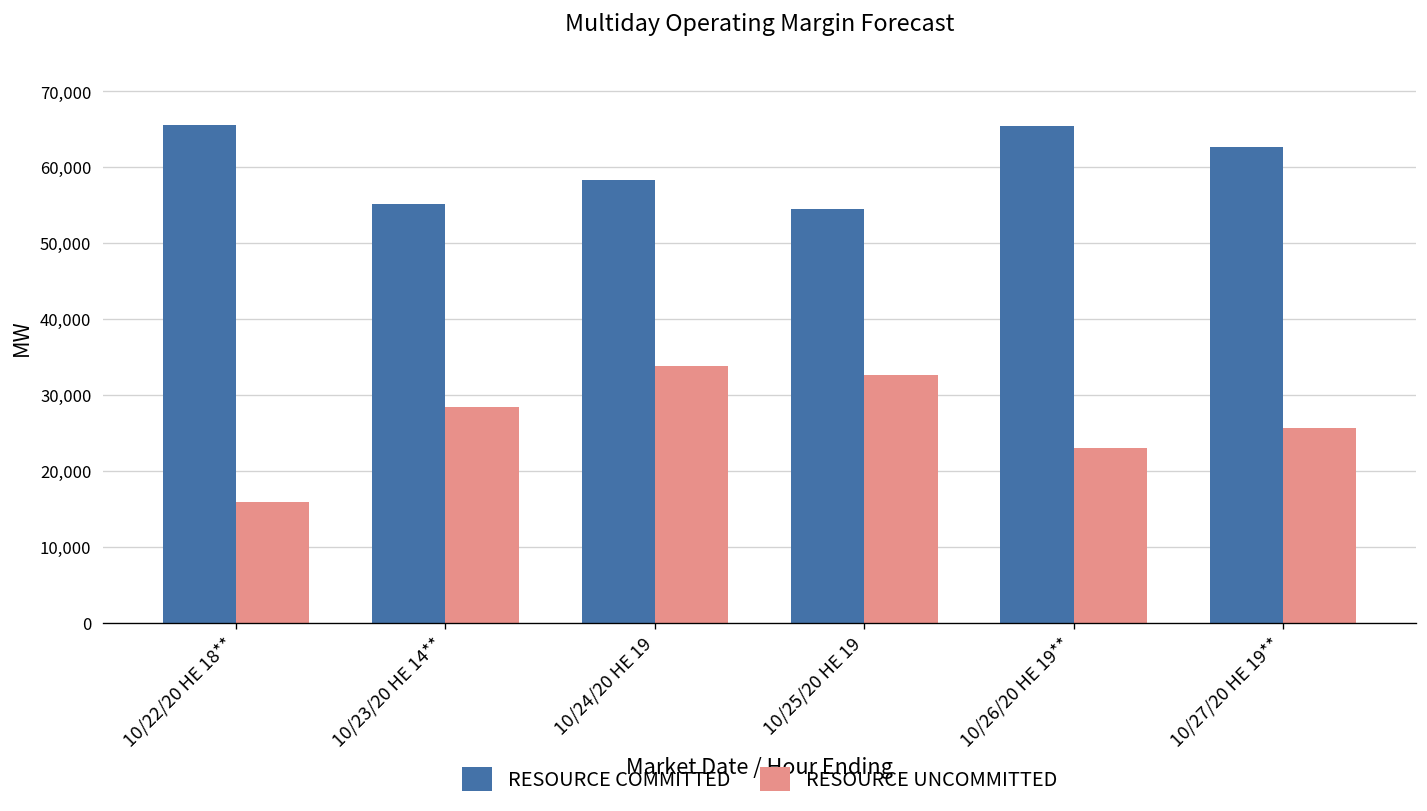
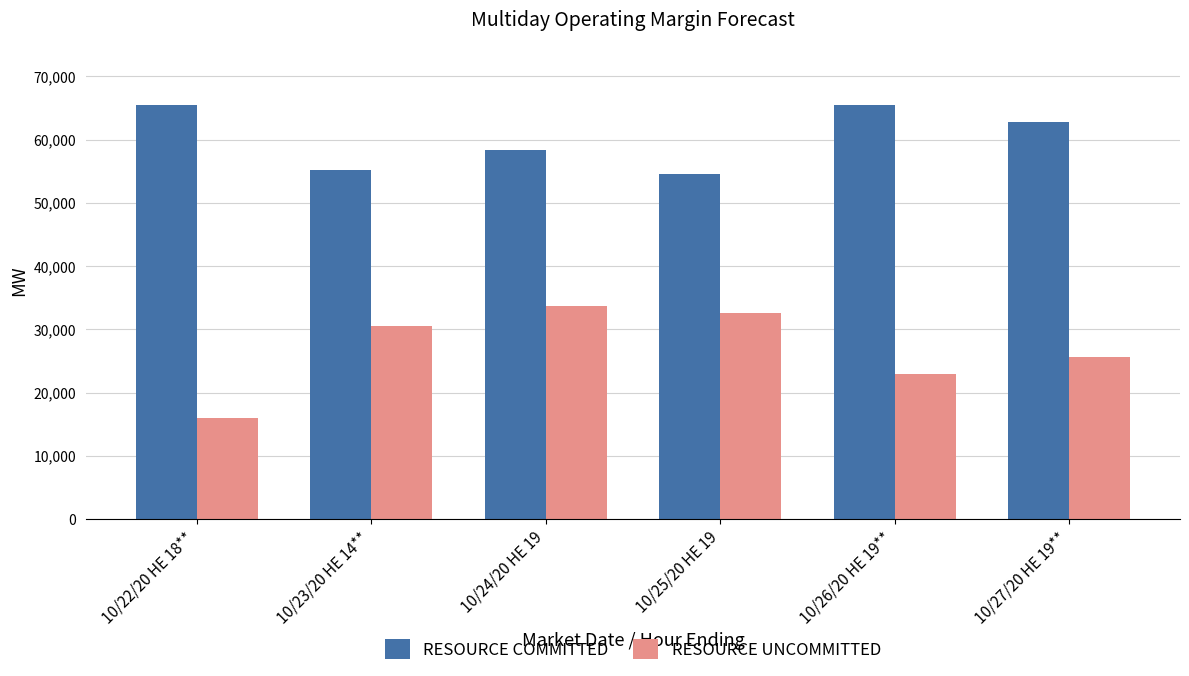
  {
    "RESOURCE COMMITTED": {
      "10/22/20 HE 18**": "66,000",
      "10/23/20 HE 14**": "55,000",
      "10/24/20 HE 19": "58,000",
      "10/25/20 HE 19": "55,000",
      "10/26/20 HE 19**": "65,000",
      "10/27/20 HE 19**": "63,000"
    },
    "RESOURCE UNCOMMITTED": {
      "10/22/20 HE 18**": "16,000",
-     "10/23/20 HE 14**": "28,000",
+     "10/23/20 HE 14**": "31,000",
      "10/24/20 HE 19": "34,000",
      "10/25/20 HE 19": "33,000",
      "10/26/20 HE 19**": "23,000",
      "10/27/20 HE 19**": "26,000"
    }
  }
